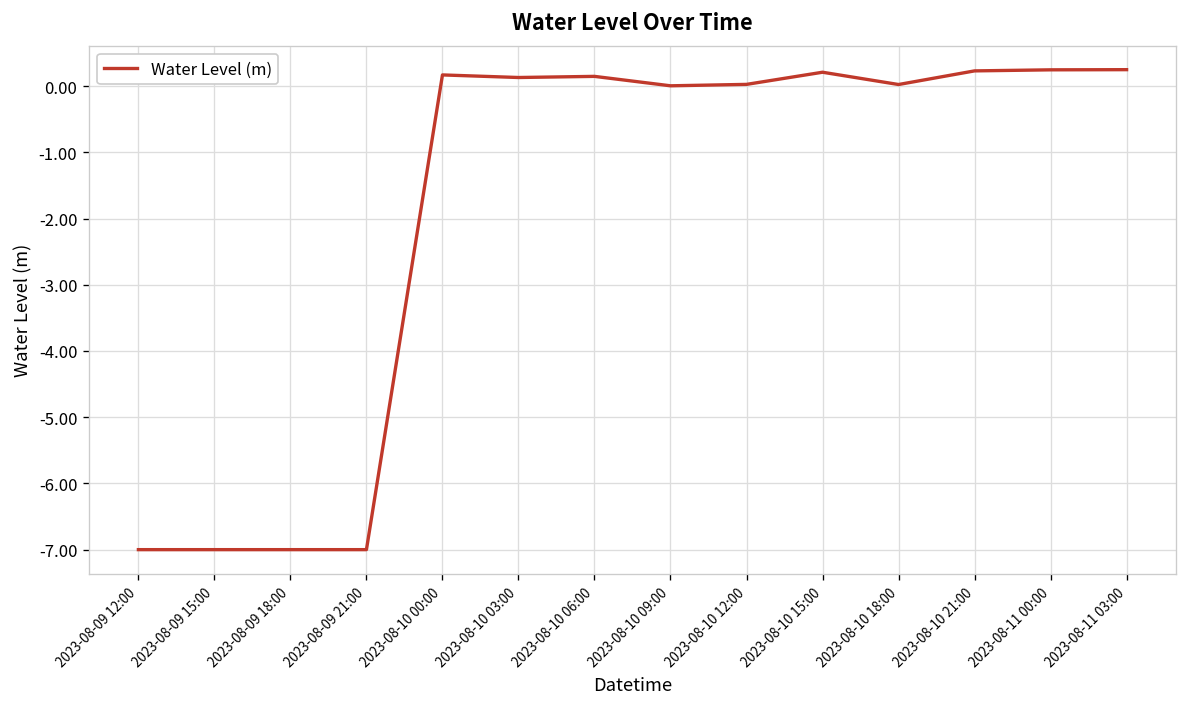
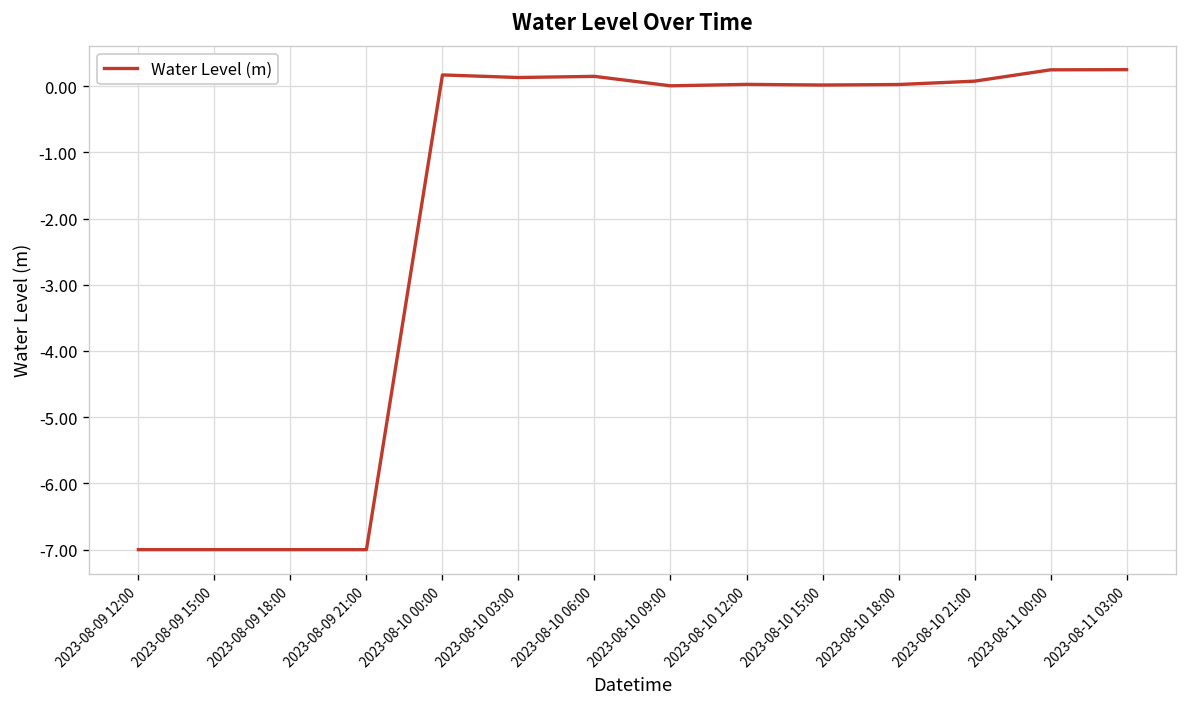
  {
    "2023-08-09 12:00": -7.0,
    "2023-08-09 15:00": -7.0,
    "2023-08-09 18:00": -7.0,
    "2023-08-09 21:00": -7.0,
    "2023-08-10 00:00": 0.2,
    "2023-08-10 03:00": 0.1,
    "2023-08-10 06:00": 0.1,
    "2023-08-10 09:00": 0.0,
    "2023-08-10 12:00": 0.0,
-   "2023-08-10 15:00": 0.2,
+   "2023-08-10 15:00": 0.0,
    "2023-08-10 18:00": 0.0,
-   "2023-08-10 21:00": 0.2,
+   "2023-08-10 21:00": 0.1,
    "2023-08-11 00:00": 0.2,
    "2023-08-11 03:00": 0.2
  }
